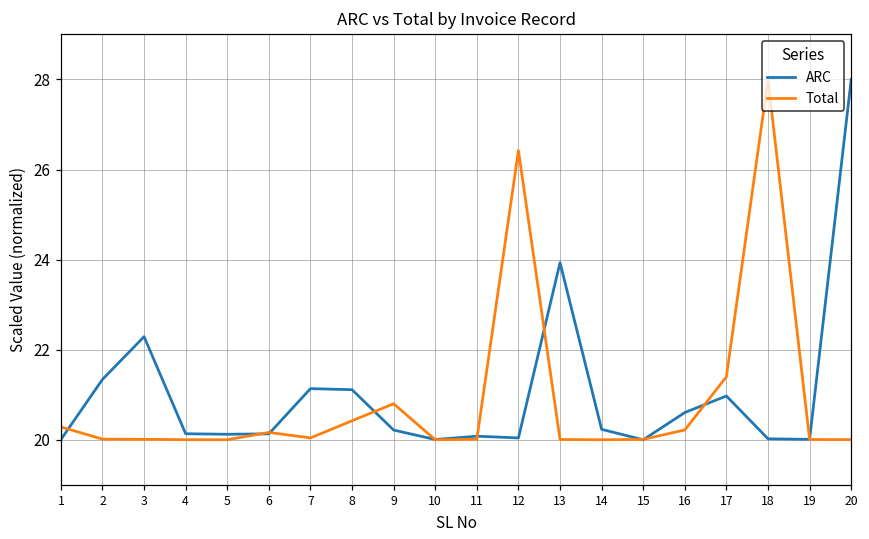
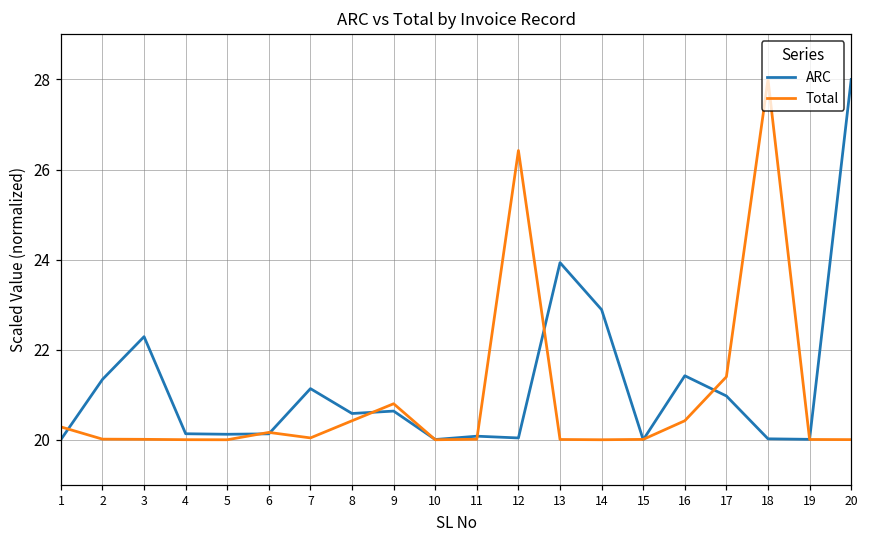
  {
    "ARC": {
      "1": 20.0,
      "2": 21.3,
      "3": 22.3,
      "4": 20.1,
      "5": 20.1,
      "7": 21.1,
-     "8": 21.1,
-     "9": 20.2,
+     "8": 20.6,
+     "9": 20.6,
      "11": 20.1,
      "12": 20.0,
      "13": 23.9,
-     "14": 20.2,
-     "16": 20.6,
+     "14": 22.9,
+     "16": 21.4,
      "17": 21.0,
      "18": 20.0,
      "20": 28.0
    },
    "Total": {
      "1": 20.3,
      "2": 20.0,
      "3": 20.0,
      "4": 20.0,
      "5": 20.0,
      "7": 20.0,
      "8": 20.4,
      "9": 20.8,
      "11": 20.0,
      "12": 26.4,
      "13": 20.0,
      "14": 20.0,
-     "16": 20.2,
+     "16": 20.4,
      "17": 21.4,
      "20": 20.0
    }
  }
